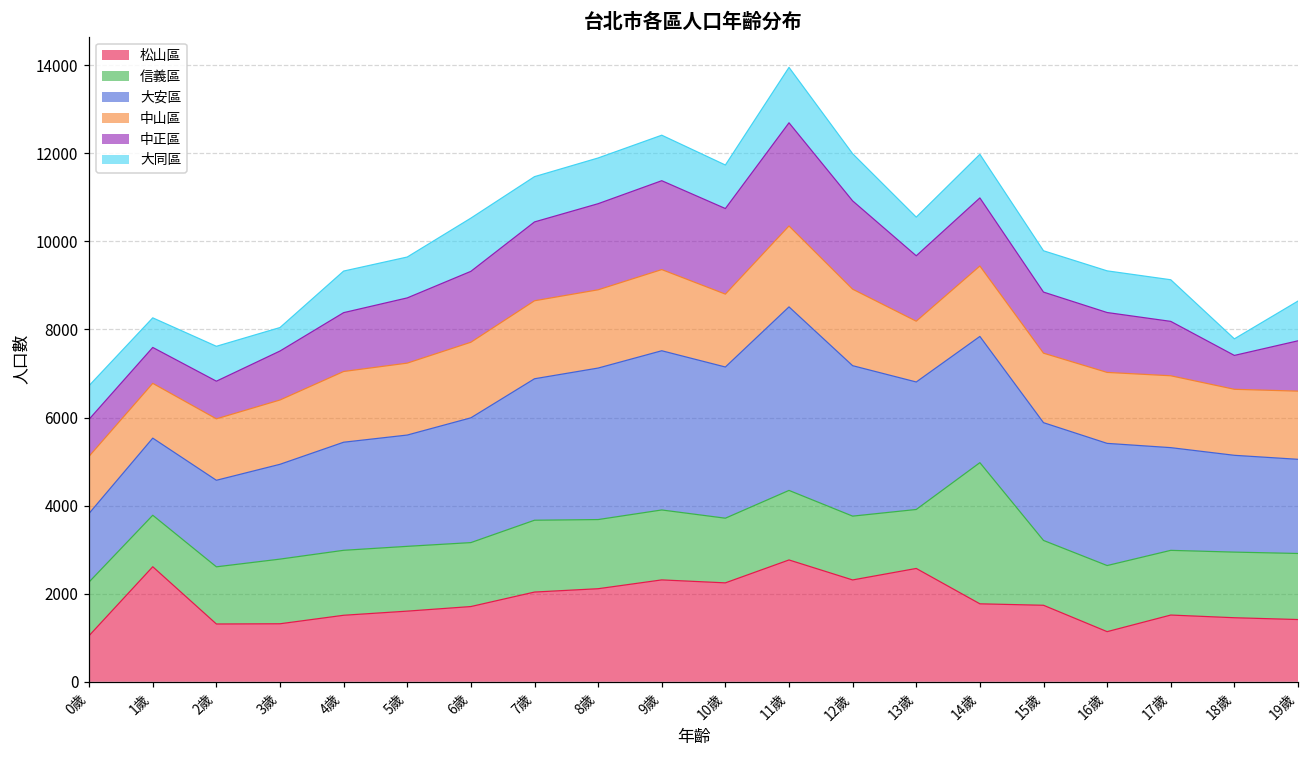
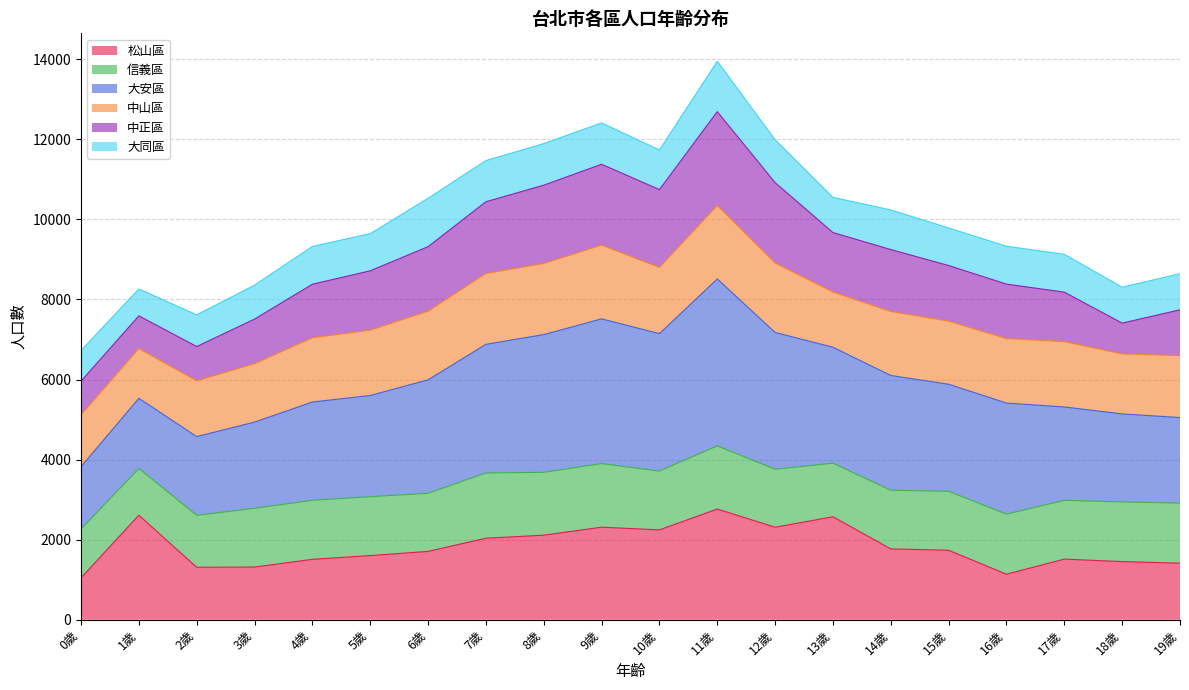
  {
    "松山區": {
      "0歲": 1000,
      "1歲": 2600,
      "2歲": 1300,
      "3歲": 1300,
      "4歲": 1500,
      "5歲": 1600,
      "6歲": 1700,
      "7歲": 2000,
      "8歲": 2100,
      "9歲": 2300,
      "10歲": 2200,
      "11歲": 2800,
      "12歲": 2300,
      "13歲": 2600,
      "14歲": 1800,
      "15歲": 1700,
      "16歲": 1100,
      "17歲": 1500,
      "18歲": 1500,
      "19歲": 1400
    },
    "信義區": {
      "0歲": 1200,
      "1歲": 1200,
      "2歲": 1300,
      "3歲": 1500,
      "4歲": 1500,
      "5歲": 1500,
      "6歲": 1500,
      "7歲": 1600,
      "8歲": 1600,
      "9歲": 1600,
      "10歲": 1500,
      "11歲": 1600,
      "12歲": 1400,
      "13歲": 1300,
-     "14歲": 3200,
+     "14歲": 1500,
      "15歲": 1500,
      "16歲": 1500,
      "17歲": 1500,
      "18歲": 1500,
      "19歲": 1500
    },
    "大安區": {
      "0歲": 1600,
      "1歲": 1800,
      "2歲": 2000,
      "3歲": 2200,
      "4歲": 2500,
      "5歲": 2500,
      "6歲": 2800,
      "7歲": 3200,
      "8歲": 3400,
      "9歲": 3600,
      "10歲": 3400,
      "11歲": 4200,
      "12歲": 3400,
      "13歲": 2900,
      "14歲": 2900,
      "15歲": 2700,
      "16歲": 2800,
      "17歲": 2300,
      "18歲": 2200,
      "19歲": 2100
    },
    "中山區": {
      "0歲": 1300,
      "1歲": 1200,
      "2歲": 1400,
      "3歲": 1500,
      "4歲": 1600,
      "5歲": 1600,
      "6歲": 1700,
      "7歲": 1800,
      "8歲": 1800,
      "9歲": 1800,
      "10歲": 1700,
      "11歲": 1800,
      "12歲": 1700,
      "13歲": 1400,
      "14歲": 1600,
      "15歲": 1600,
      "16歲": 1600,
      "17歲": 1600,
      "18歲": 1500,
      "19歲": 1500
    },
    "中正區": {
      "0歲": 800,
      "1歲": 800,
      "2歲": 900,
      "3歲": 1100,
      "4歲": 1300,
      "5歲": 1500,
      "6歲": 1600,
      "7歲": 1800,
      "8歲": 2000,
      "9歲": 2000,
      "10歲": 1900,
      "11歲": 2300,
      "12歲": 2000,
      "13歲": 1500,
      "14歲": 1500,
      "15歲": 1400,
      "16歲": 1400,
      "17歲": 1200,
      "18歲": 800,
      "19歲": 1100
    },
    "大同區": {
      "0歲": 800,
      "1歲": 700,
      "2歲": 800,
-     "3歲": 500,
+     "3歲": 800,
      "4歲": 900,
      "5歲": 900,
      "6歲": 1200,
      "7歲": 1000,
      "8歲": 1000,
      "9歲": 1000,
      "10歲": 1000,
      "11歲": 1300,
      "12歲": 1100,
      "13歲": 900,
      "14歲": 1000,
      "15歲": 900,
      "16歲": 900,
      "17歲": 900,
-     "18歲": 400,
+     "18歲": 900,
      "19歲": 900
    }
  }
